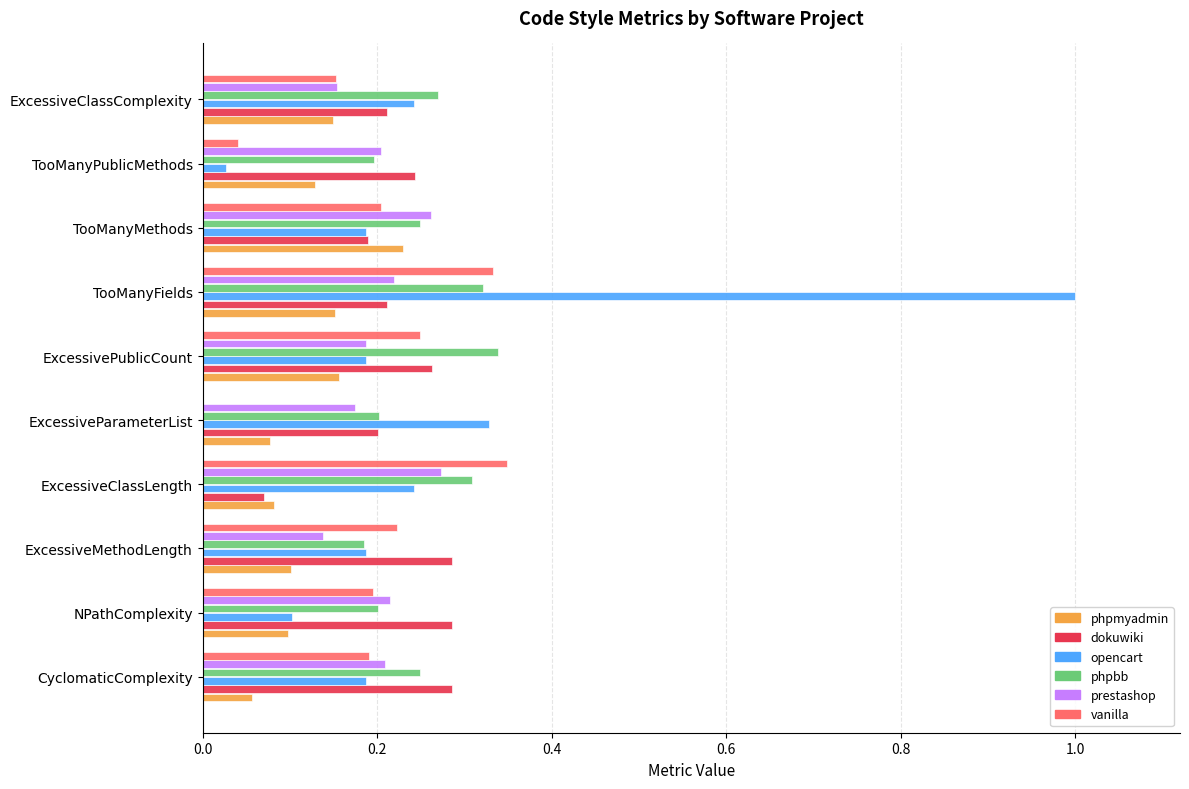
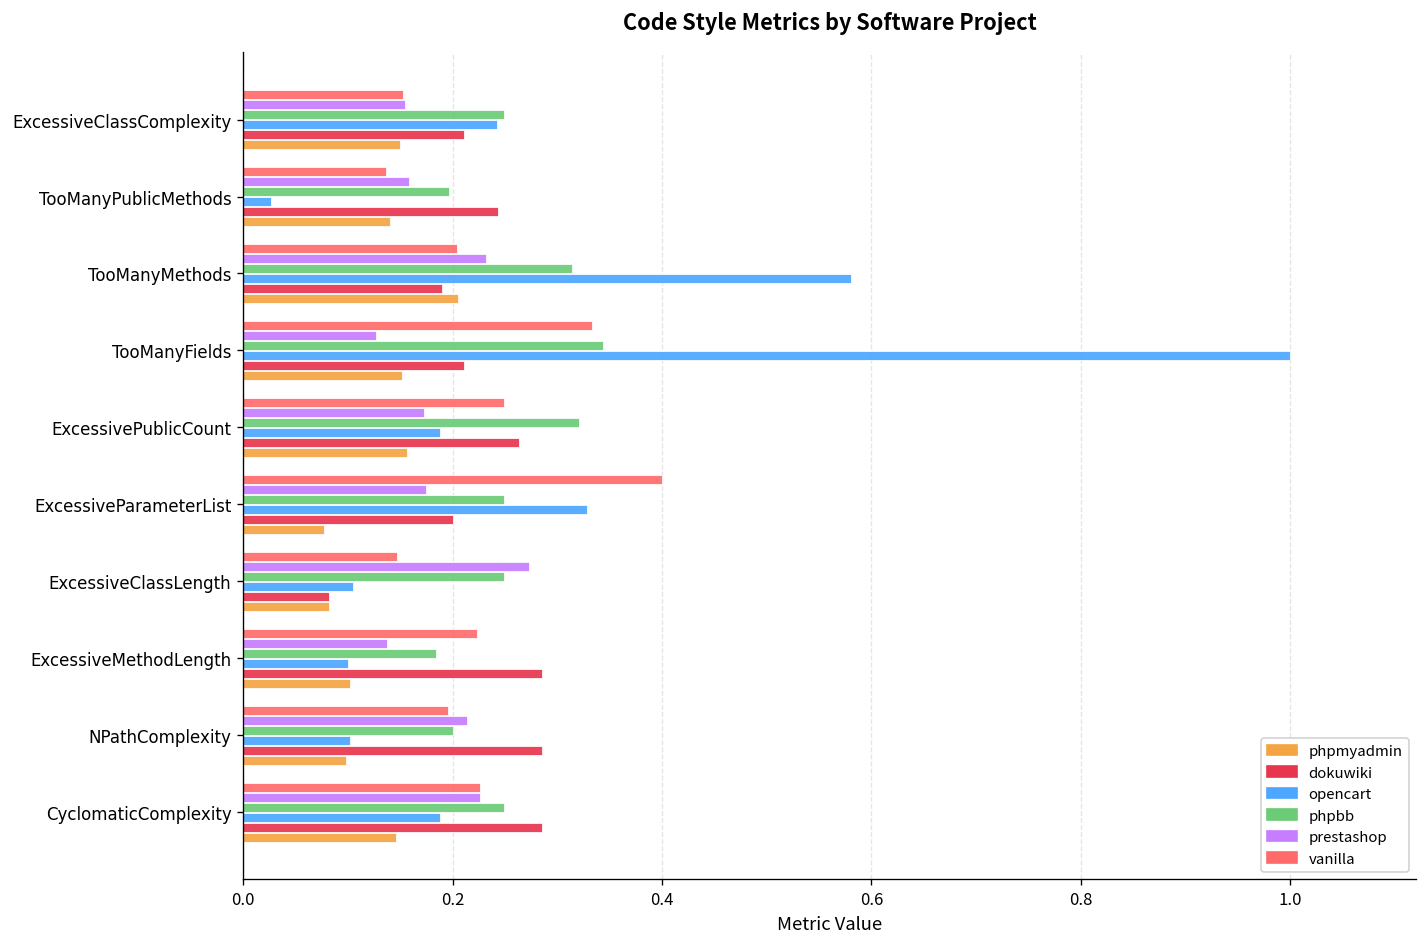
  {
    "phpmyadmin": {
      "ExcessiveClassComplexity": 0.15,
-     "TooManyPublicMethods": 0.13,
-     "TooManyMethods": 0.23,
+     "TooManyPublicMethods": 0.14,
+     "TooManyMethods": 0.20,
      "TooManyFields": 0.15,
      "ExcessivePublicCount": 0.16,
      "ExcessiveParameterList": 0.08,
      "ExcessiveClassLength": 0.08,
      "ExcessiveMethodLength": 0.10,
      "NPathComplexity": 0.10,
-     "CyclomaticComplexity": 0.06
+     "CyclomaticComplexity": 0.15
    },
    "dokuwiki": {
      "ExcessiveClassComplexity": 0.21,
      "TooManyPublicMethods": 0.24,
      "TooManyMethods": 0.19,
      "TooManyFields": 0.21,
      "ExcessivePublicCount": 0.26,
      "ExcessiveParameterList": 0.20,
-     "ExcessiveClassLength": 0.07,
+     "ExcessiveClassLength": 0.08,
      "ExcessiveMethodLength": 0.29,
      "NPathComplexity": 0.29,
      "CyclomaticComplexity": 0.29
    },
    "opencart": {
      "ExcessiveClassComplexity": 0.24,
      "TooManyPublicMethods": 0.03,
-     "TooManyMethods": 0.19,
+     "TooManyMethods": 0.58,
      "TooManyFields": 1.00,
      "ExcessivePublicCount": 0.19,
      "ExcessiveParameterList": 0.33,
-     "ExcessiveClassLength": 0.24,
-     "ExcessiveMethodLength": 0.19,
+     "ExcessiveClassLength": 0.11,
+     "ExcessiveMethodLength": 0.10,
      "NPathComplexity": 0.10,
      "CyclomaticComplexity": 0.19
    },
    "phpbb": {
-     "ExcessiveClassComplexity": 0.27,
+     "ExcessiveClassComplexity": 0.25,
      "TooManyPublicMethods": 0.20,
-     "TooManyMethods": 0.25,
-     "TooManyFields": 0.32,
-     "ExcessivePublicCount": 0.34,
-     "ExcessiveParameterList": 0.20,
-     "ExcessiveClassLength": 0.31,
+     "TooManyMethods": 0.31,
+     "TooManyFields": 0.34,
+     "ExcessivePublicCount": 0.32,
+     "ExcessiveParameterList": 0.25,
+     "ExcessiveClassLength": 0.25,
      "ExcessiveMethodLength": 0.18,
      "NPathComplexity": 0.20,
      "CyclomaticComplexity": 0.25
    },
    "prestashop": {
      "ExcessiveClassComplexity": 0.15,
-     "TooManyPublicMethods": 0.20,
-     "TooManyMethods": 0.26,
-     "TooManyFields": 0.22,
-     "ExcessivePublicCount": 0.19,
+     "TooManyPublicMethods": 0.16,
+     "TooManyMethods": 0.23,
+     "TooManyFields": 0.13,
+     "ExcessivePublicCount": 0.17,
      "ExcessiveParameterList": 0.17,
      "ExcessiveClassLength": 0.27,
      "ExcessiveMethodLength": 0.14,
      "NPathComplexity": 0.21,
-     "CyclomaticComplexity": 0.21
+     "CyclomaticComplexity": 0.23
    },
    "vanilla": {
      "ExcessiveClassComplexity": 0.15,
-     "TooManyPublicMethods": 0.04,
+     "TooManyPublicMethods": 0.14,
      "TooManyMethods": 0.20,
      "TooManyFields": 0.33,
      "ExcessivePublicCount": 0.25,
-     "ExcessiveParameterList": 0.0,
-     "ExcessiveClassLength": 0.35,
+     "ExcessiveParameterList": 0.4,
+     "ExcessiveClassLength": 0.15,
      "ExcessiveMethodLength": 0.22,
      "NPathComplexity": 0.20,
-     "CyclomaticComplexity": 0.19
+     "CyclomaticComplexity": 0.23
    }
  }
